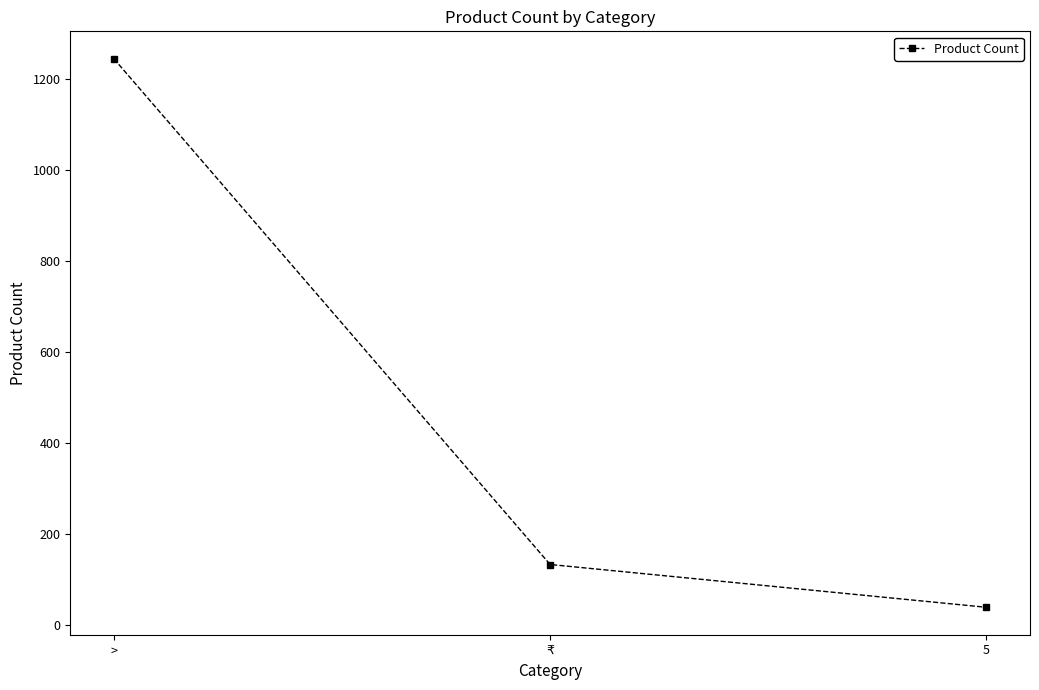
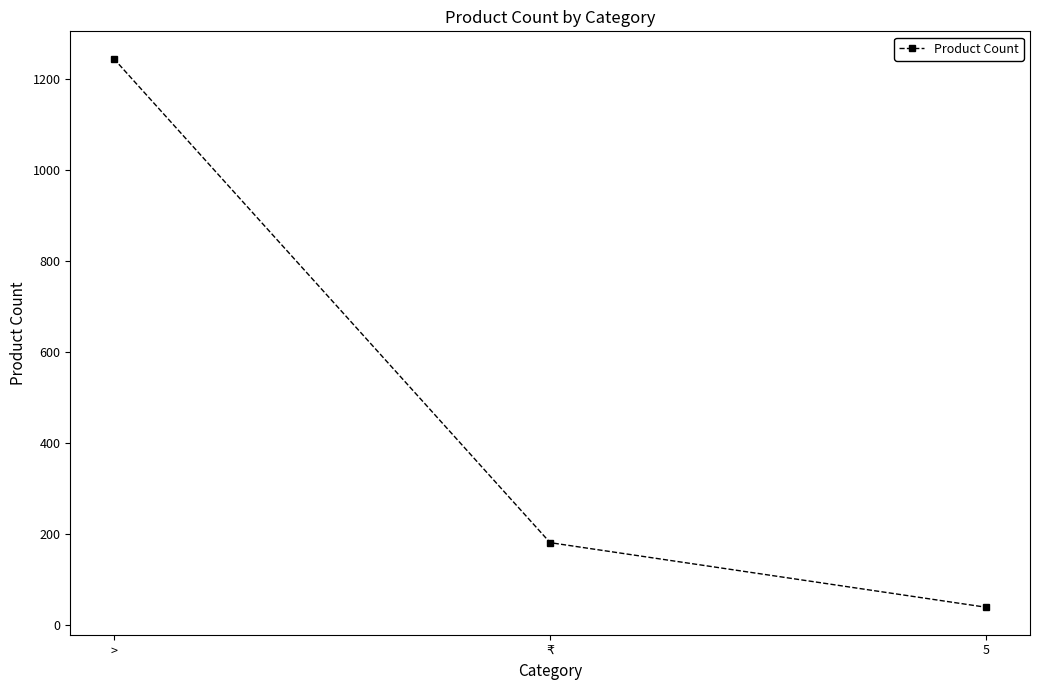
  {
    ">": 1240,
-   "₹": 130,
+   "₹": 180,
    "5": 40
  }
